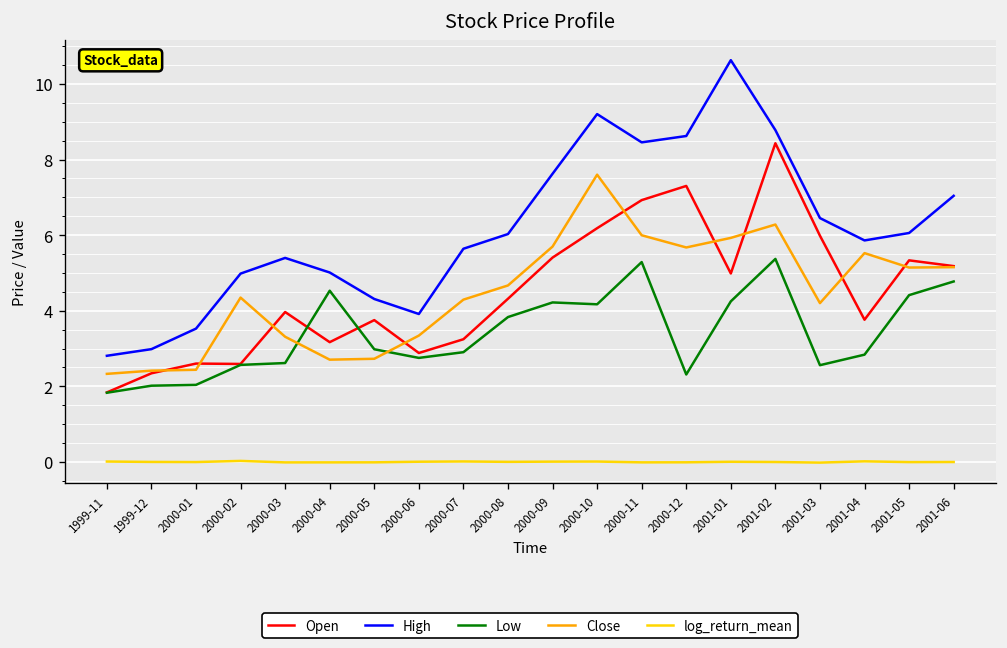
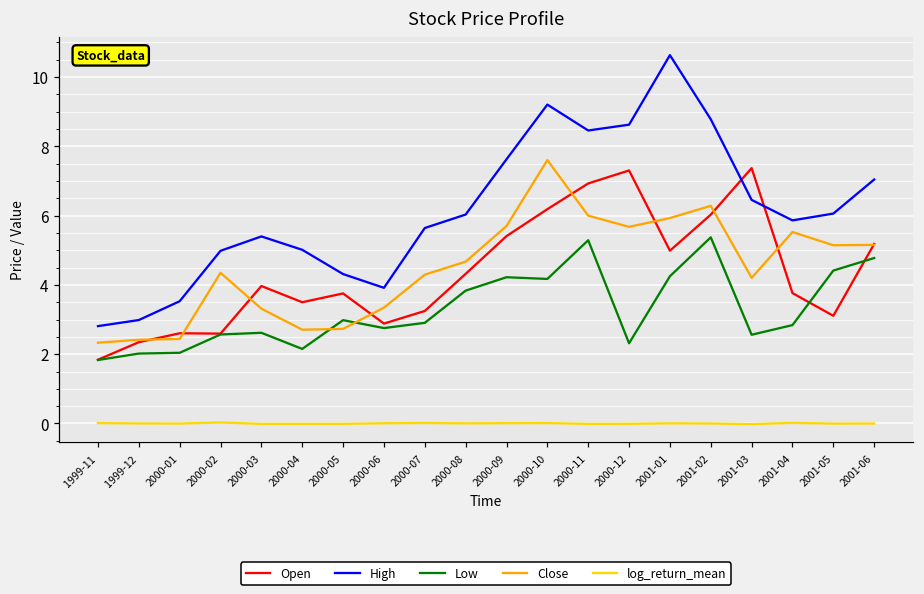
  {
    "Open": {
      "2000-01": 2.6,
      "2000-03": 4.0,
-     "2000-04": 3.2,
+     "2000-04": 3.5,
      "2000-05": 3.8,
      "2000-06": 2.9,
      "2000-07": 3.2,
      "2000-08": 4.3,
      "2000-09": 5.4,
      "2000-10": 6.2,
      "2000-11": 6.9,
      "2000-12": 7.3,
      "2001-01": 5.0,
-     "2001-02": 8.4,
-     "2001-03": 6.0,
+     "2001-02": 6.0,
+     "2001-03": 7.4,
      "2001-04": 3.8,
-     "2001-05": 5.3
+     "2001-05": 3.1
    },
    "High": {
      "1999-11": 2.8,
      "1999-12": 3.0,
      "2000-01": 3.5,
      "2000-02": 5.0,
      "2000-03": 5.4,
      "2000-04": 5.0,
      "2000-05": 4.3,
      "2000-06": 3.9,
      "2000-07": 5.6,
      "2000-08": 6.0,
      "2000-09": 7.6,
      "2000-10": 9.2,
      "2000-11": 8.5,
      "2000-12": 8.6,
      "2001-01": 10.6,
      "2001-02": 8.8,
      "2001-03": 6.5,
      "2001-04": 5.9,
      "2001-05": 6.1,
      "2001-06": 7.0
    },
    "Low": {
      "1999-12": 2.0,
      "2000-01": 2.0,
      "2000-03": 2.6,
-     "2000-04": 4.5,
+     "2000-04": 2.2,
      "2000-05": 3.0,
      "2000-06": 2.8,
      "2000-07": 2.9,
      "2000-08": 3.8,
      "2000-09": 4.2,
      "2000-10": 4.2,
      "2000-11": 5.3,
      "2000-12": 2.3,
      "2001-01": 4.2,
      "2001-02": 5.4,
      "2001-03": 2.6,
      "2001-04": 2.8,
      "2001-05": 4.4,
      "2001-06": 4.8
    }
  }
